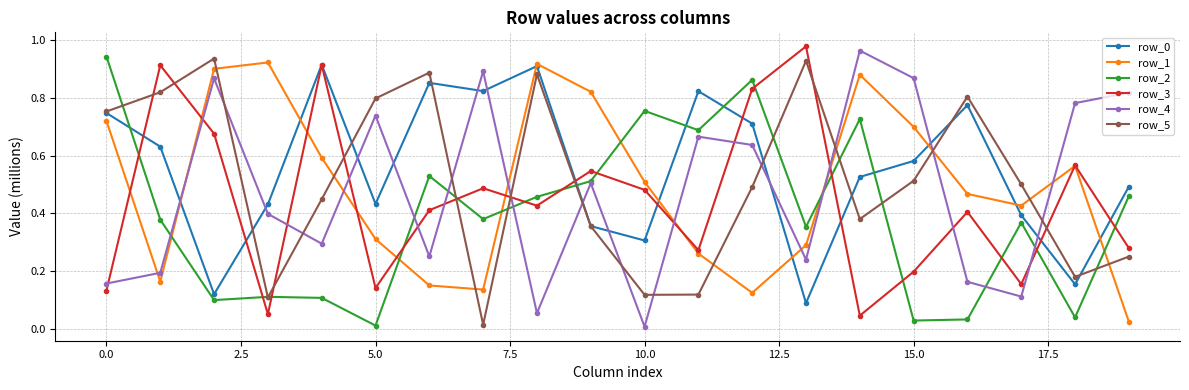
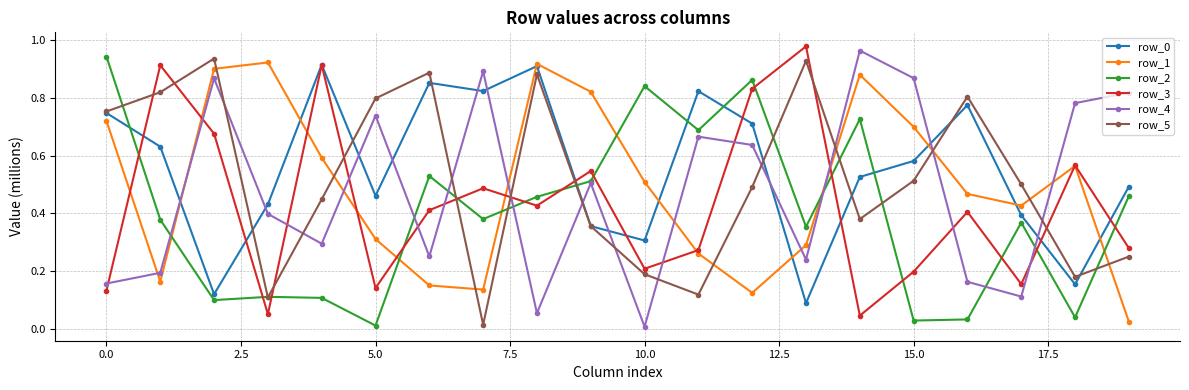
  {
    "row_0": {
-     "5.0": 0.43,
+     "5.0": 0.46,
      "10.0": 0.31,
      "15.0": 0.58
    },
    "row_1": {
      "0.0": 0.72,
      "5.0": 0.31,
      "10.0": 0.51,
      "15.0": 0.70
    },
    "row_2": {
      "0.0": 0.94,
      "5.0": 0.01,
-     "10.0": 0.75,
+     "10.0": 0.84,
      "15.0": 0.03
    },
    "row_3": {
      "0.0": 0.13,
      "5.0": 0.14,
-     "10.0": 0.48,
+     "10.0": 0.21,
      "15.0": 0.20
    },
    "row_4": {
      "0.0": 0.16,
      "5.0": 0.74,
      "10.0": 0.01,
      "15.0": 0.87
    },
    "row_5": {
      "5.0": 0.80,
-     "10.0": 0.12,
+     "10.0": 0.19,
      "15.0": 0.51
    }
  }
